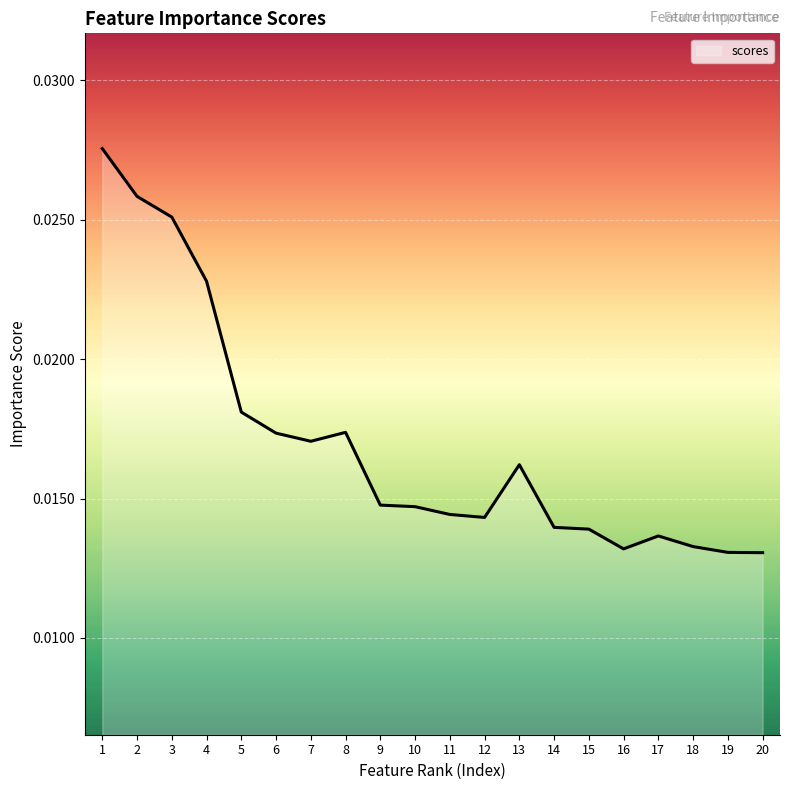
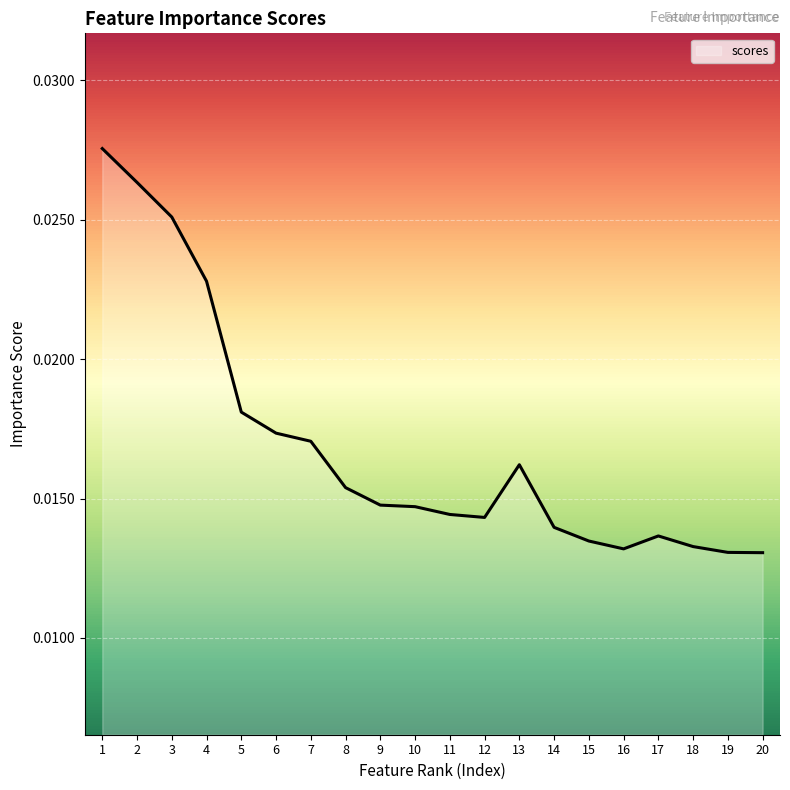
  {
    "1": 0.0276,
-   "2": 0.0258,
+   "2": 0.0263,
    "3": 0.0251,
    "4": 0.0228,
    "5": 0.0181,
    "6": 0.0173,
    "7": 0.0171,
-   "8": 0.0174,
+   "8": 0.0154,
    "9": 0.0148,
    "10": 0.0147,
    "11": 0.0144,
    "12": 0.0143,
    "13": 0.0162,
    "14": 0.0140,
-   "15": 0.0139,
+   "15": 0.0135,
    "16": 0.0132,
    "17": 0.0137,
    "18": 0.0133,
    "19": 0.0131,
    "20": 0.0131
  }
